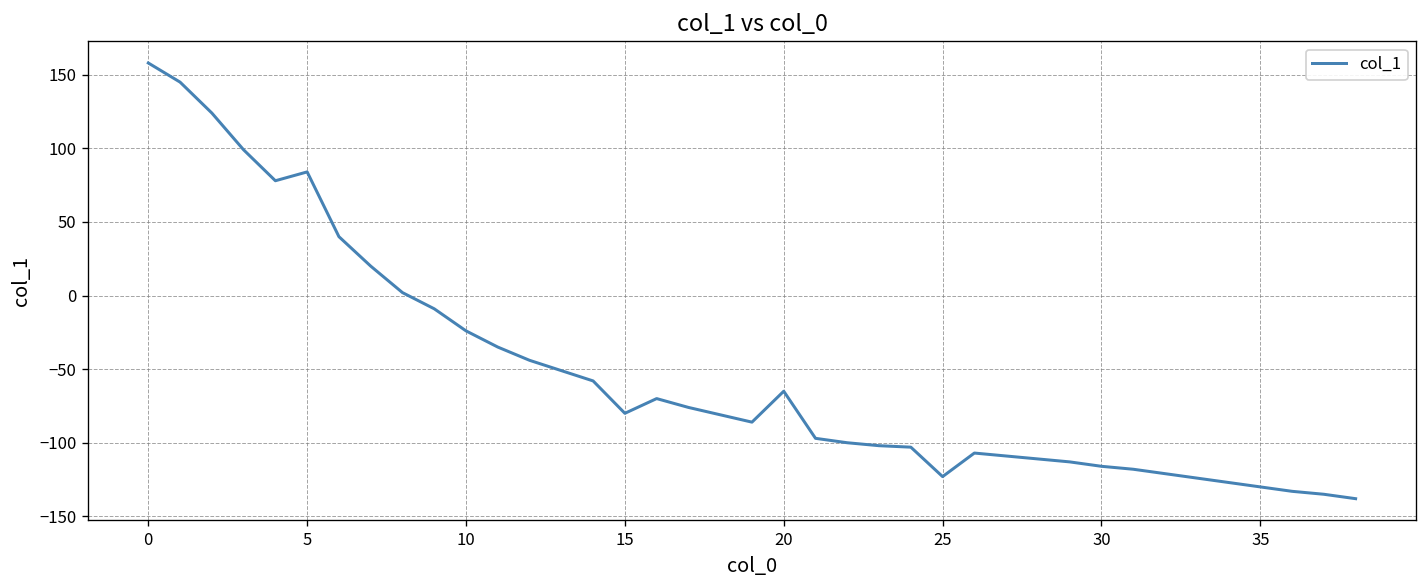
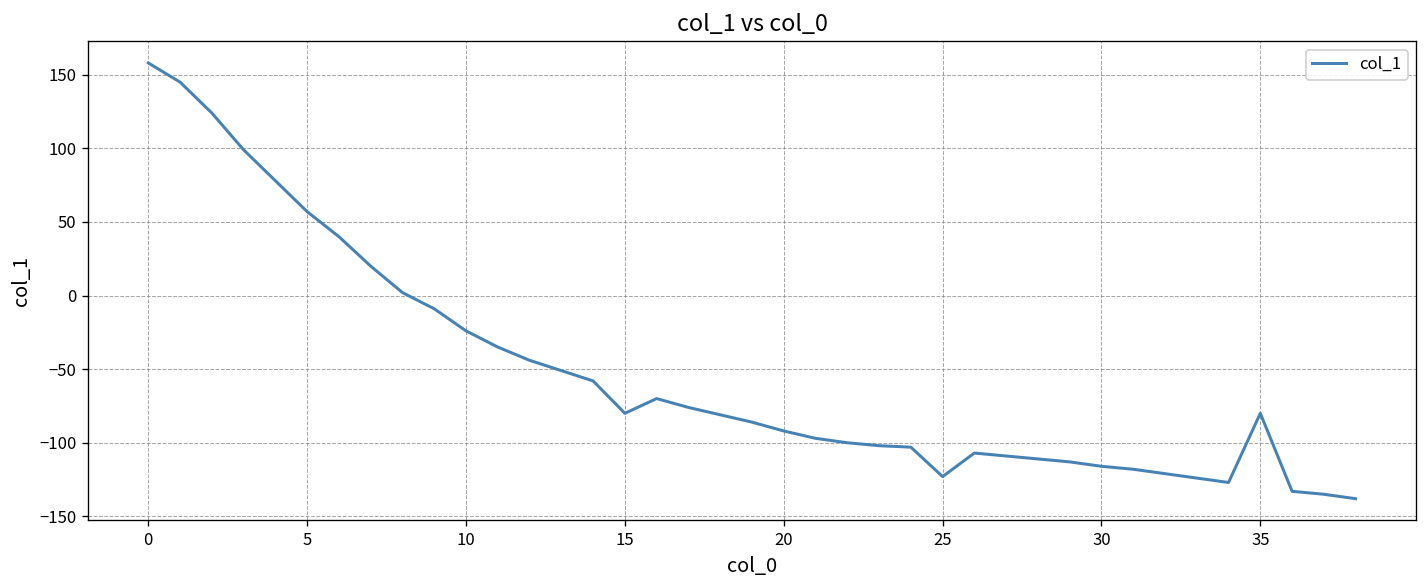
  {
    "0": 158,
-   "5": 84,
+   "5": 57,
    "10": -24,
    "15": -80,
-   "20": -65,
+   "20": -92,
    "25": -123,
    "30": -116,
-   "35": -130
+   "35": -80
  }
